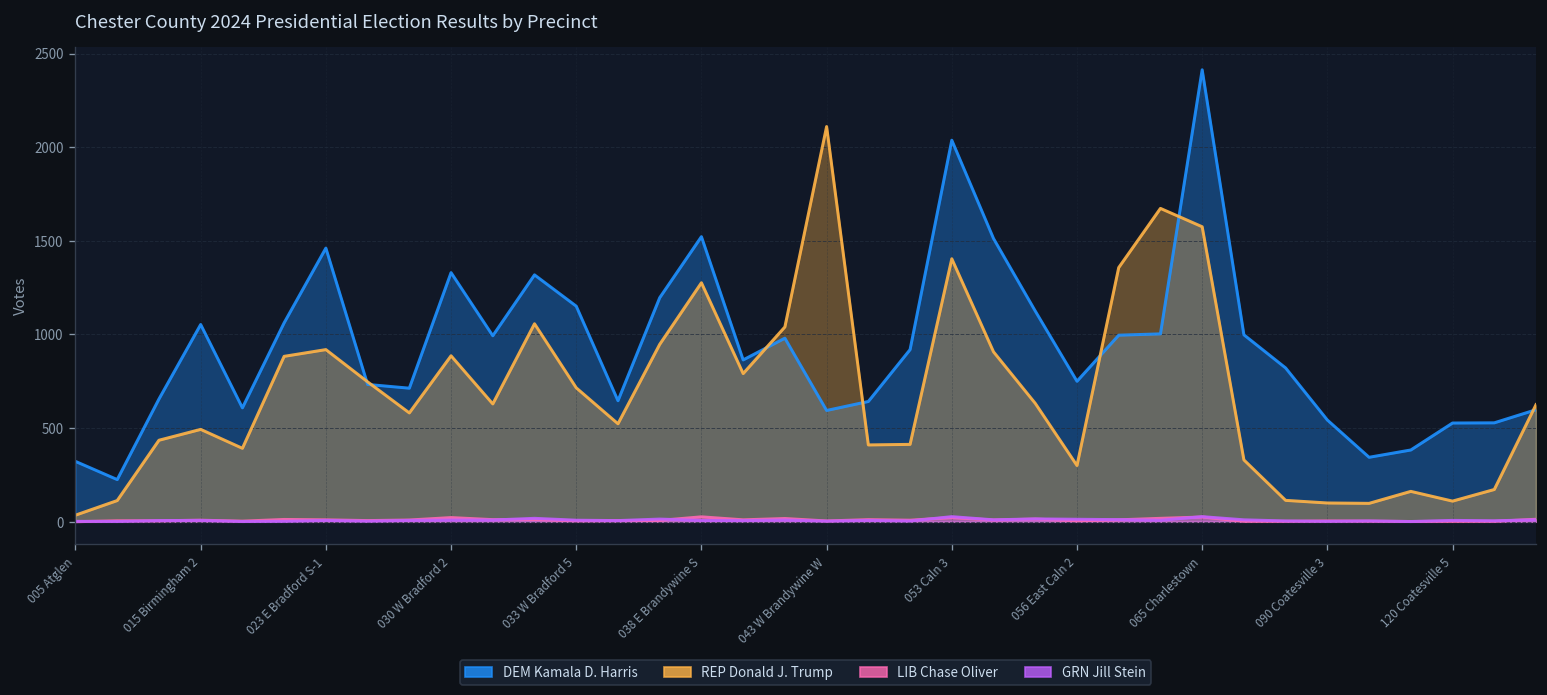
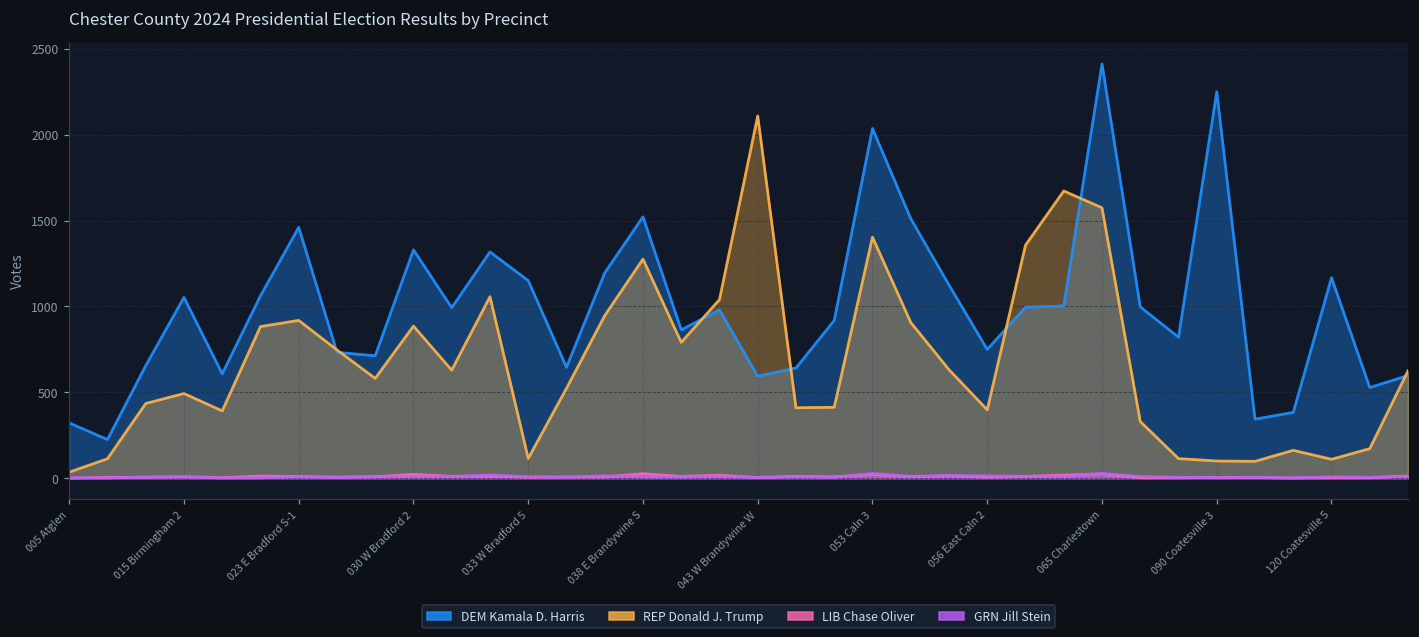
  {
    "DEM Kamala D. Harris": {
      "005 Atglen": 320,
      "015 Birmingham 2": 1050,
      "023 E Bradford S-1": 1460,
      "030 W Bradford 2": 1330,
      "033 W Bradford 5": 1150,
      "038 E Brandywine S": 1520,
      "043 W Brandywine W": 590,
      "053 Caln 3": 2040,
      "056 East Caln 2": 750,
      "065 Charlestown": 2410,
-     "090 Coatesville 3": 540,
-     "120 Coatesville 5": 530
+     "090 Coatesville 3": 2250,
+     "120 Coatesville 5": 1170
    },
    "REP Donald J. Trump": {
      "005 Atglen": 40,
      "015 Birmingham 2": 490,
      "023 E Bradford S-1": 920,
      "030 W Bradford 2": 890,
-     "033 W Bradford 5": 720,
+     "033 W Bradford 5": 120,
      "038 E Brandywine S": 1280,
      "043 W Brandywine W": 2110,
      "053 Caln 3": 1400,
-     "056 East Caln 2": 300,
+     "056 East Caln 2": 400,
      "065 Charlestown": 1580,
      "090 Coatesville 3": 100,
      "120 Coatesville 5": 110
    }
  }
